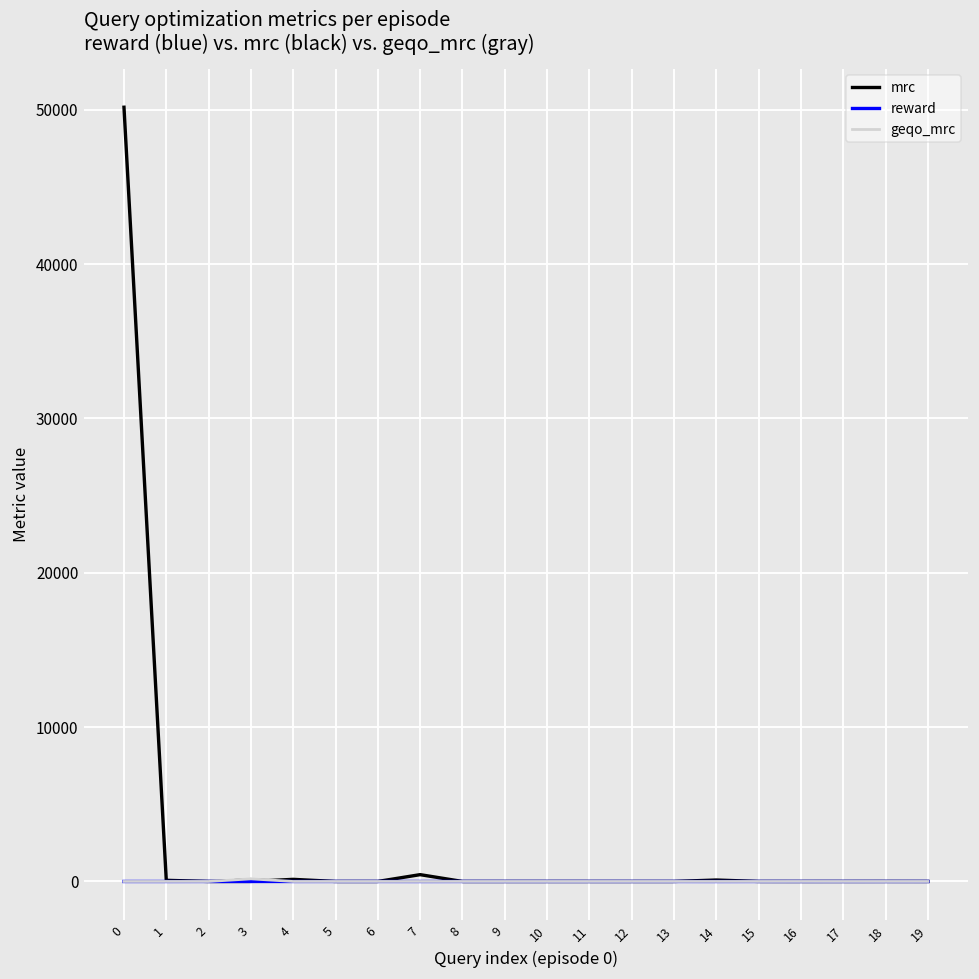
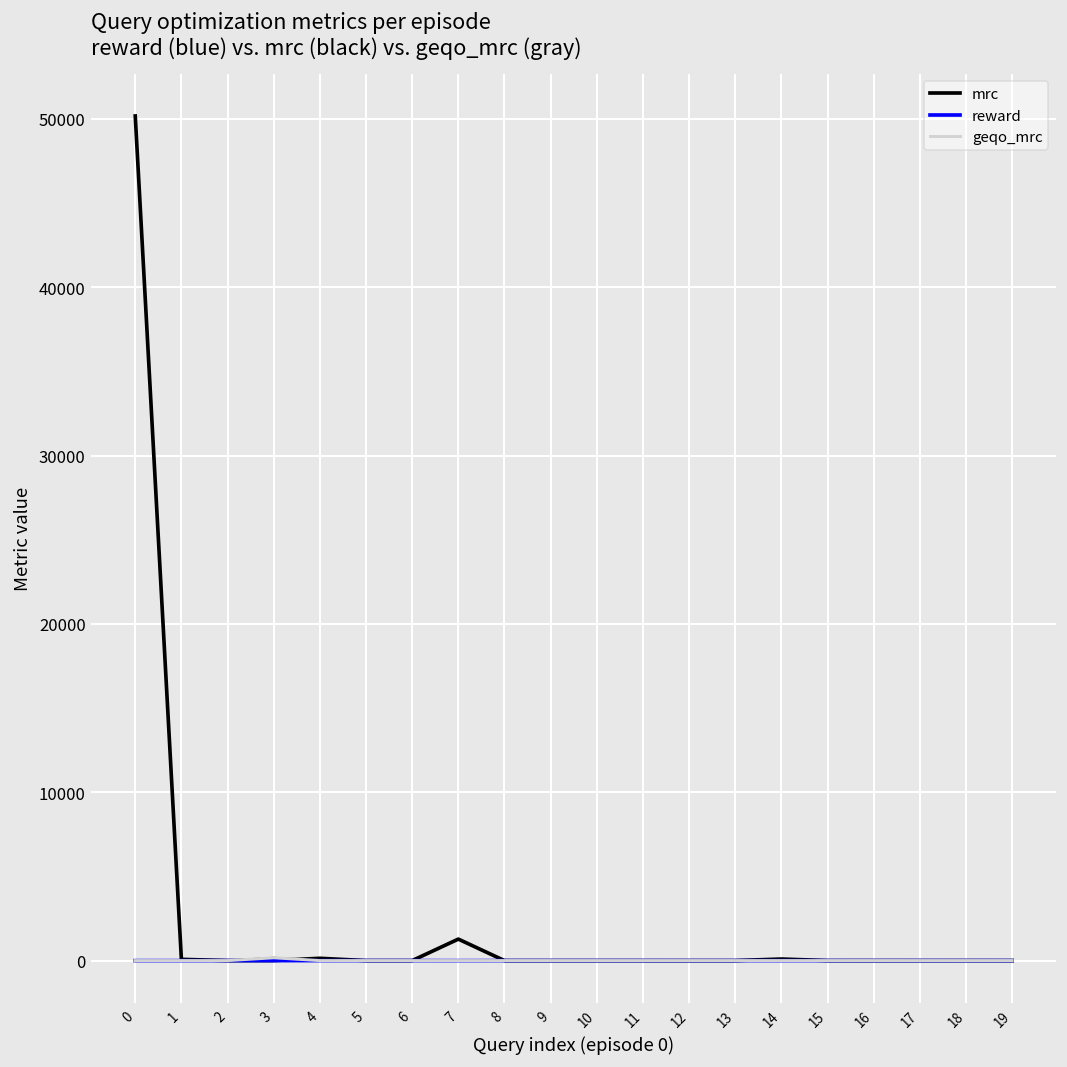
  {
    "mrc": {
      "0": 50200,
-     "7": 400
+     "7": 1300
    }
  }
